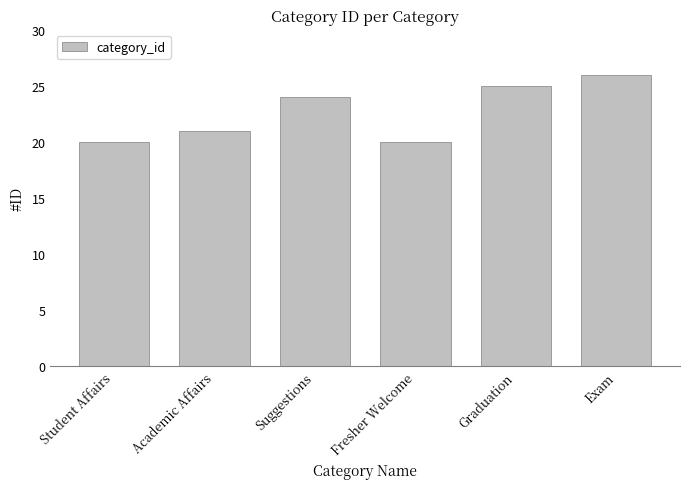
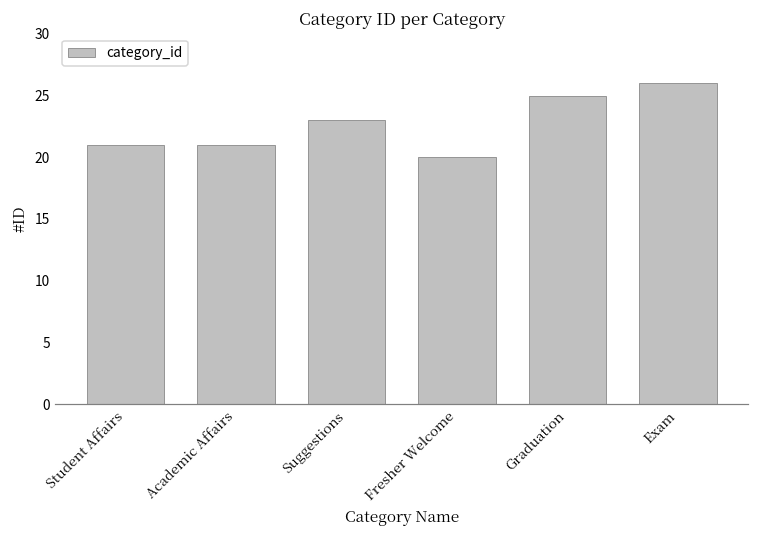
  {
-   "Student Affairs": 20,
+   "Student Affairs": 21,
    "Academic Affairs": 21,
-   "Suggestions": 24,
+   "Suggestions": 23,
    "Fresher Welcome": 20,
    "Graduation": 25,
    "Exam": 26
  }
